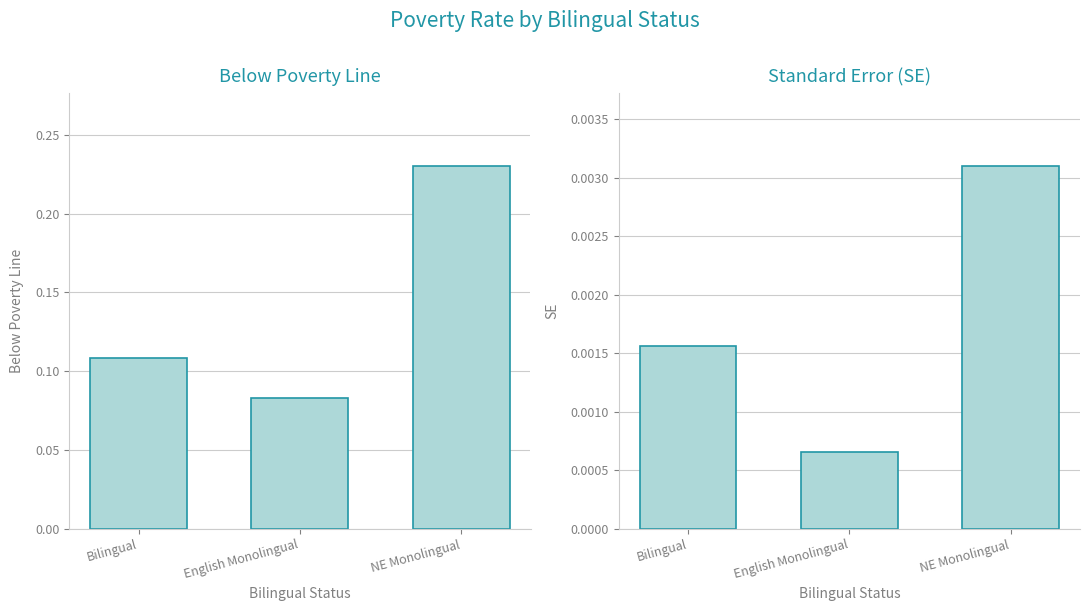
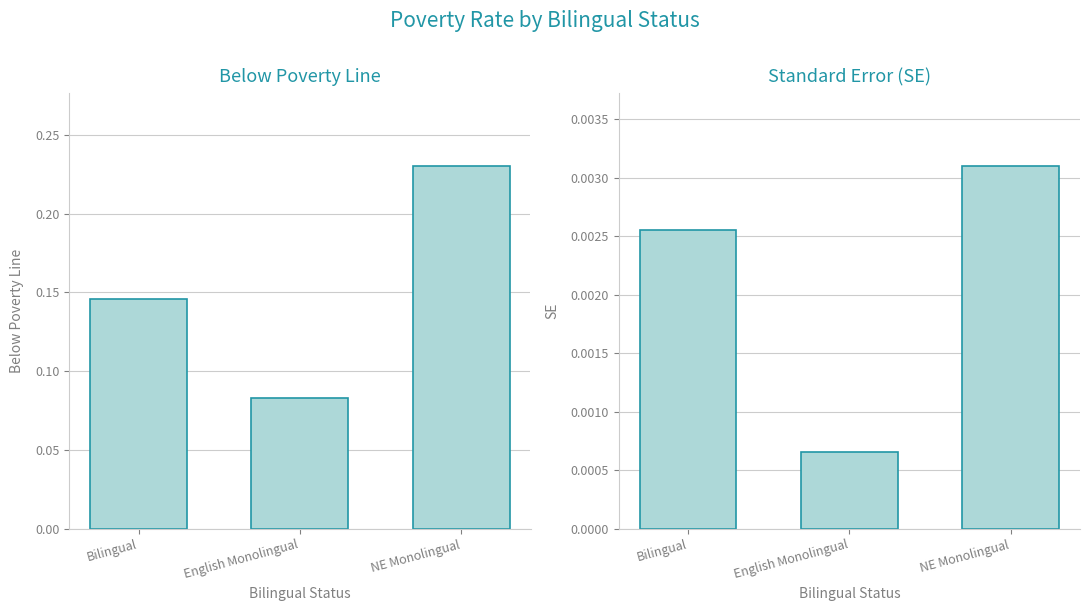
  {
    "Below Poverty Line": {
-     "Bilingual": 0.108,
+     "Bilingual": 0.146,
      "English Monolingual": 0.083,
      "NE Monolingual": 0.230
    },
    "Standard Error (SE)": {
-     "Bilingual": 0.00156,
+     "Bilingual": 0.00256,
      "English Monolingual": 0.00066,
      "NE Monolingual": 0.00310
    }
  }
